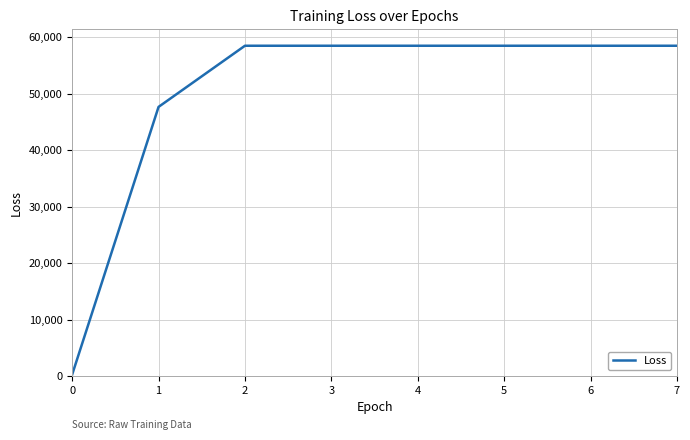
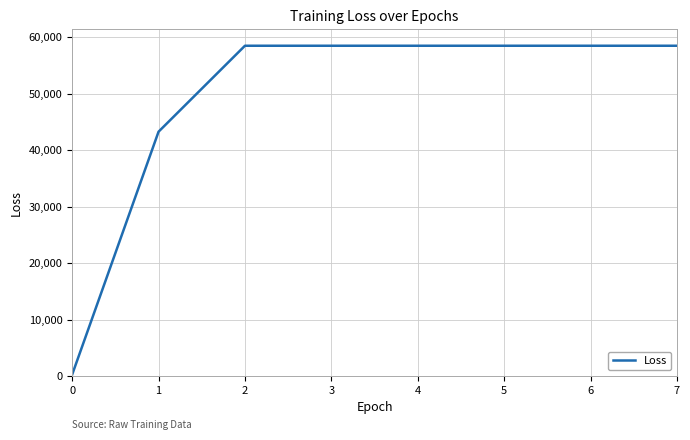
  {
    "0": "0",
-   "1": "48,000",
+   "1": "43,000",
    "2": "58,000",
    "3": "58,000",
    "4": "58,000",
    "5": "58,000",
    "6": "58,000",
    "7": "58,000"
  }
